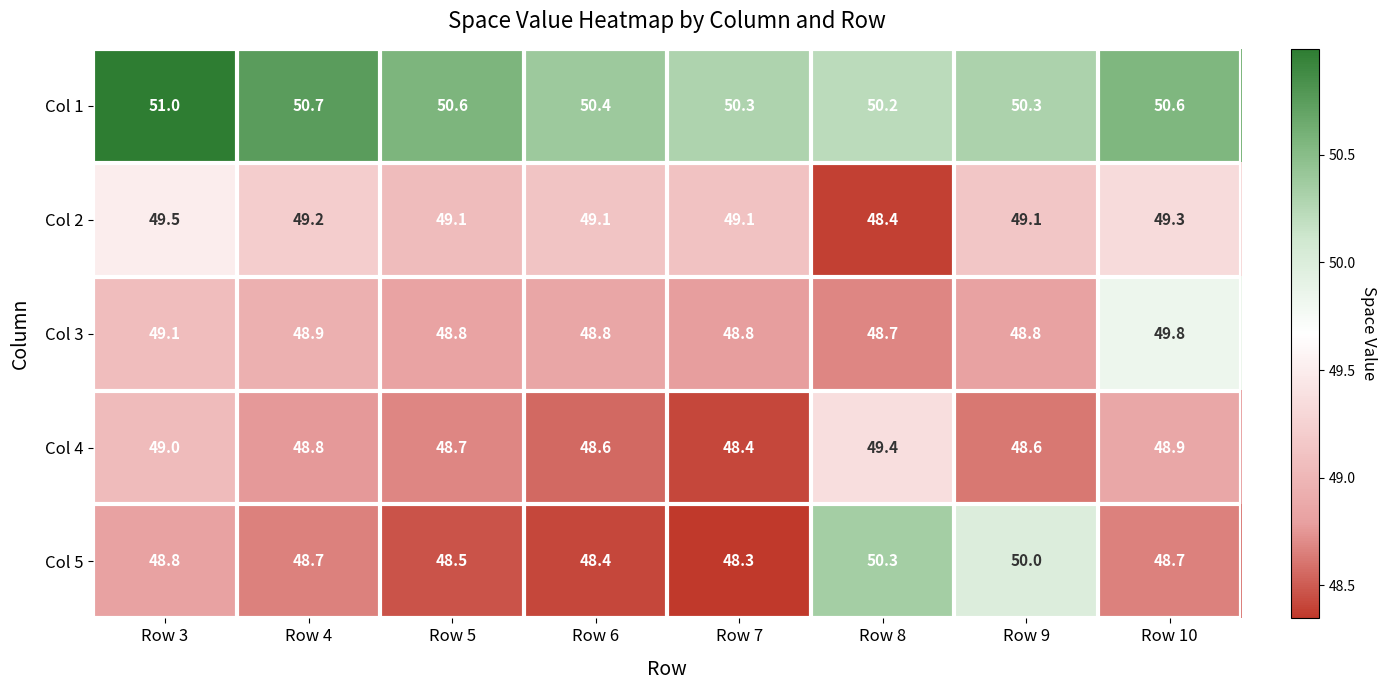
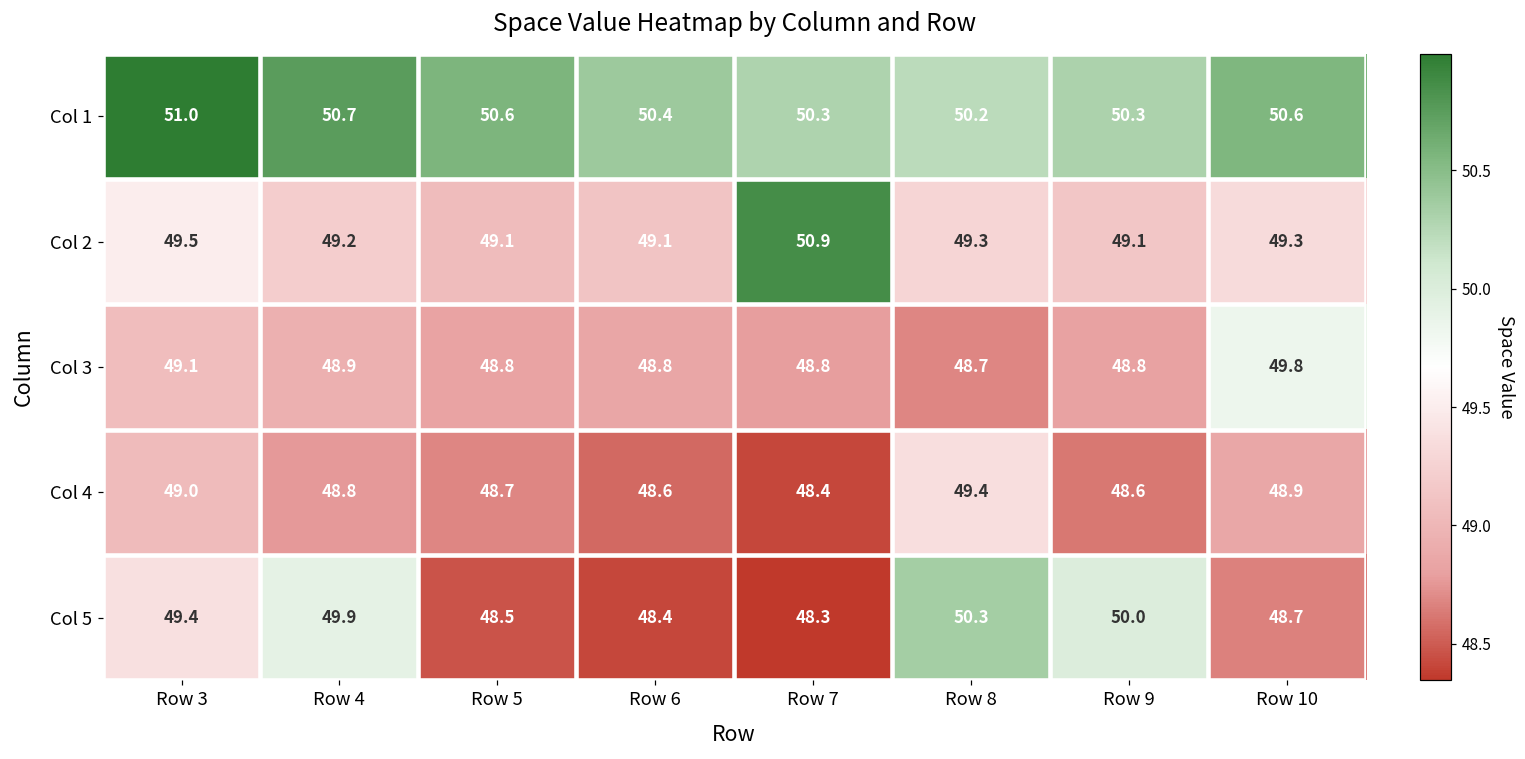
  {
    "Col 1": {
      "Row 3": 51.0,
      "Row 4": 50.7,
      "Row 5": 50.6,
      "Row 6": 50.4,
      "Row 7": 50.3,
      "Row 8": 50.2,
      "Row 9": 50.3,
      "Row 10": 50.6
    },
    "Col 2": {
      "Row 3": 49.5,
      "Row 4": 49.2,
      "Row 5": 49.1,
      "Row 6": 49.1,
-     "Row 7": 49.1,
-     "Row 8": 48.4,
+     "Row 7": 50.9,
+     "Row 8": 49.3,
      "Row 9": 49.1,
      "Row 10": 49.3
    },
    "Col 3": {
      "Row 3": 49.1,
      "Row 4": 48.9,
      "Row 5": 48.8,
      "Row 6": 48.8,
      "Row 7": 48.8,
      "Row 8": 48.7,
      "Row 9": 48.8,
      "Row 10": 49.8
    },
    "Col 4": {
      "Row 3": 49.0,
      "Row 4": 48.8,
      "Row 5": 48.7,
      "Row 6": 48.6,
      "Row 7": 48.4,
      "Row 8": 49.4,
      "Row 9": 48.6,
      "Row 10": 48.9
    },
    "Col 5": {
-     "Row 3": 48.8,
-     "Row 4": 48.7,
+     "Row 3": 49.4,
+     "Row 4": 49.9,
      "Row 5": 48.5,
      "Row 6": 48.4,
      "Row 7": 48.3,
      "Row 8": 50.3,
      "Row 9": 50.0,
      "Row 10": 48.7
    }
  }
